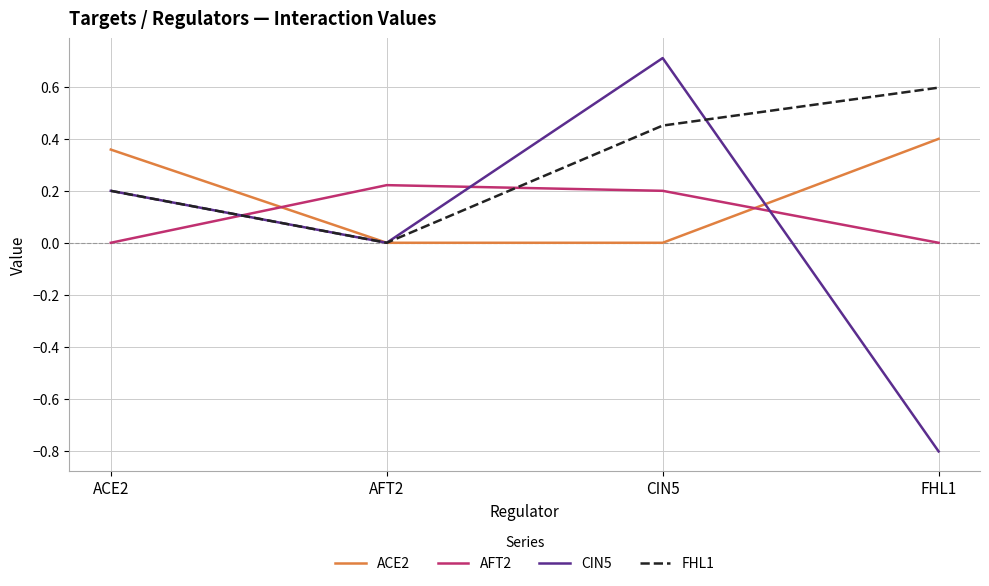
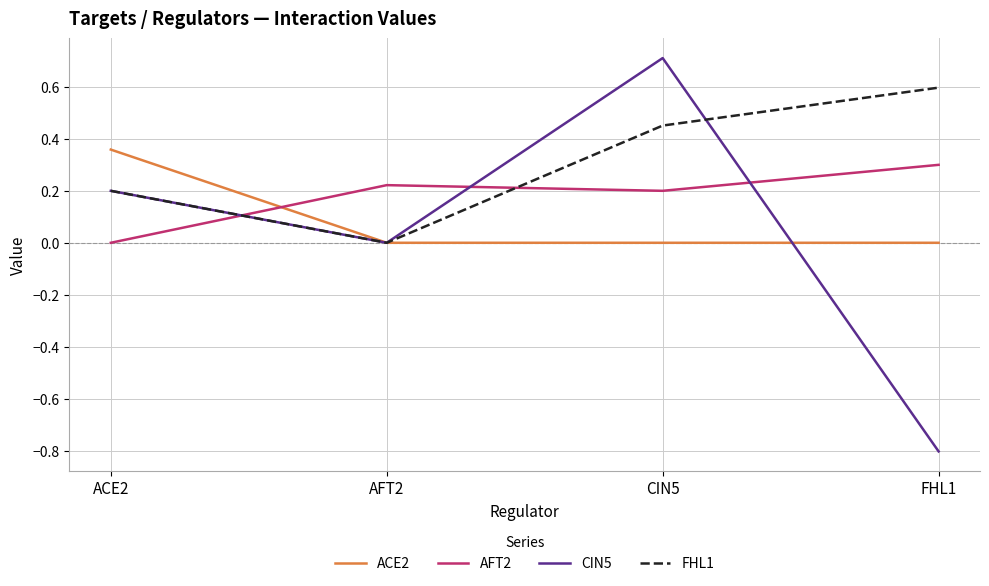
  {
    "ACE2": {
      "ACE2": 0.36,
      "CIN5": 0.0,
-     "FHL1": 0.4
+     "FHL1": 0.0
    },
    "AFT2": {
      "ACE2": 0.0,
      "AFT2": 0.22,
      "CIN5": 0.2,
-     "FHL1": 0.0
+     "FHL1": 0.3
    },
    "CIN5": {
      "CIN5": 0.71,
      "FHL1": -0.8
    },
    "FHL1": {
      "CIN5": 0.45,
      "FHL1": 0.6
    }
  }
